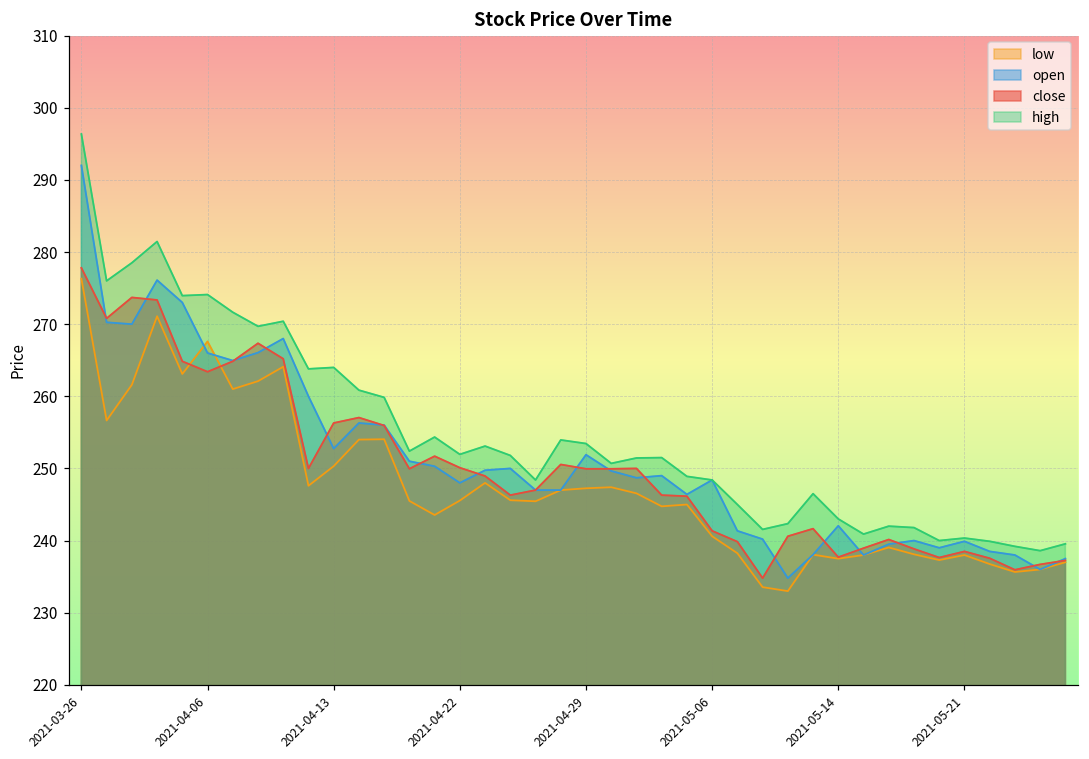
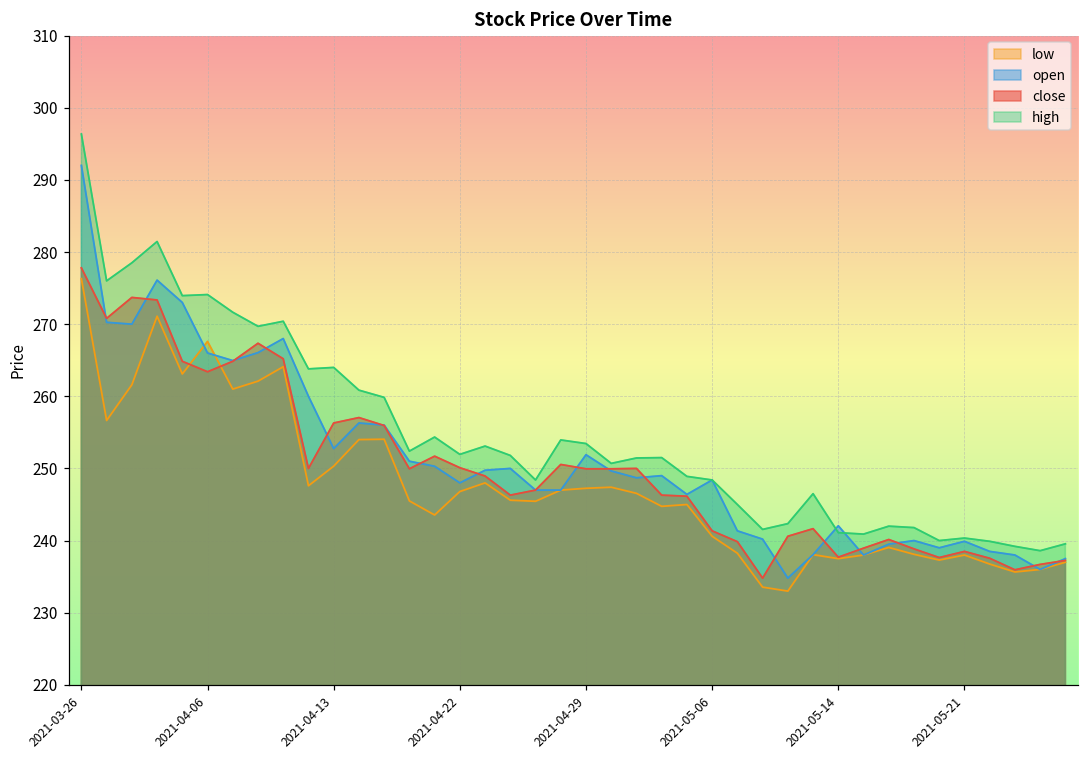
  {
    "low": {
      "2021-03-26": 276,
      "2021-04-06": 268,
      "2021-04-13": 250,
-     "2021-04-22": 246,
+     "2021-04-22": 247,
      "2021-04-29": 247,
      "2021-05-06": 241,
      "2021-05-21": 238
    },
    "open": {
      "2021-03-26": 292,
      "2021-04-06": 266,
      "2021-04-13": 253,
      "2021-04-22": 248,
      "2021-04-29": 252,
      "2021-05-14": 242,
      "2021-05-21": 240
    },
    "close": {
      "2021-03-26": 278,
      "2021-04-06": 263,
      "2021-04-13": 256,
      "2021-04-22": 250,
      "2021-04-29": 250,
      "2021-05-06": 241,
      "2021-05-21": 239
    },
    "high": {
      "2021-03-26": 296,
      "2021-04-06": 274,
      "2021-04-13": 264,
      "2021-04-22": 252,
      "2021-04-29": 253,
-     "2021-05-14": 243,
+     "2021-05-14": 241,
      "2021-05-21": 240
    }
  }
